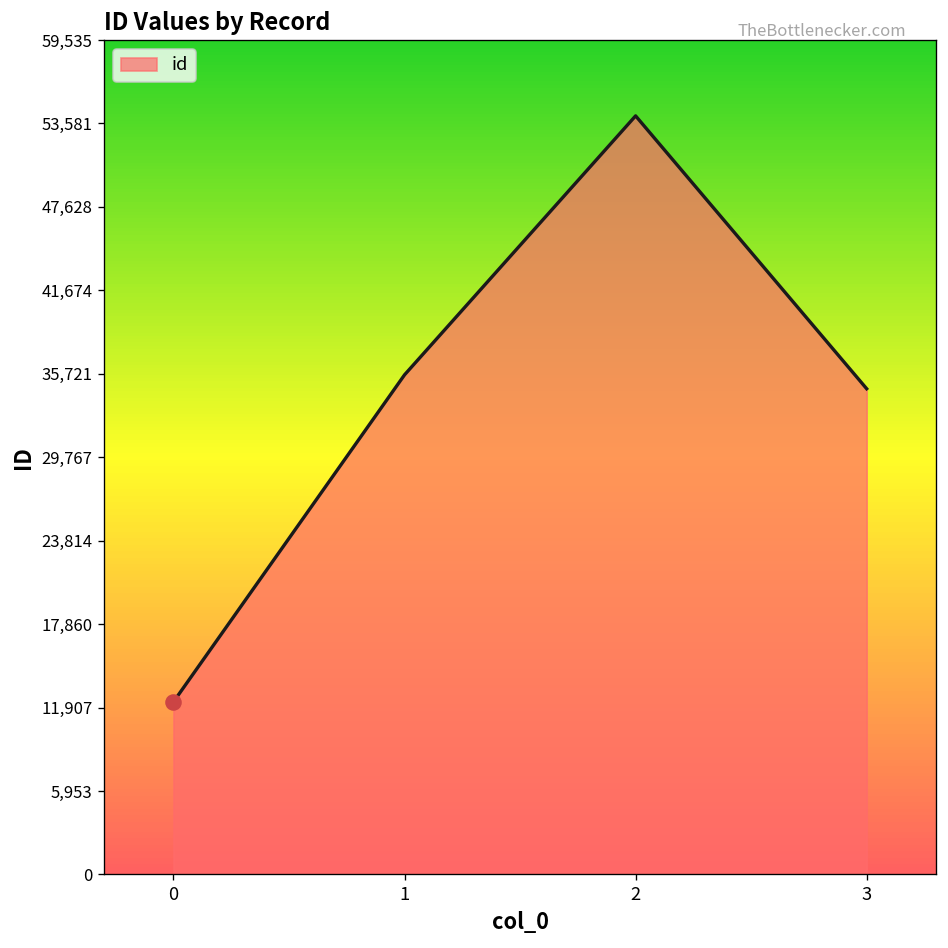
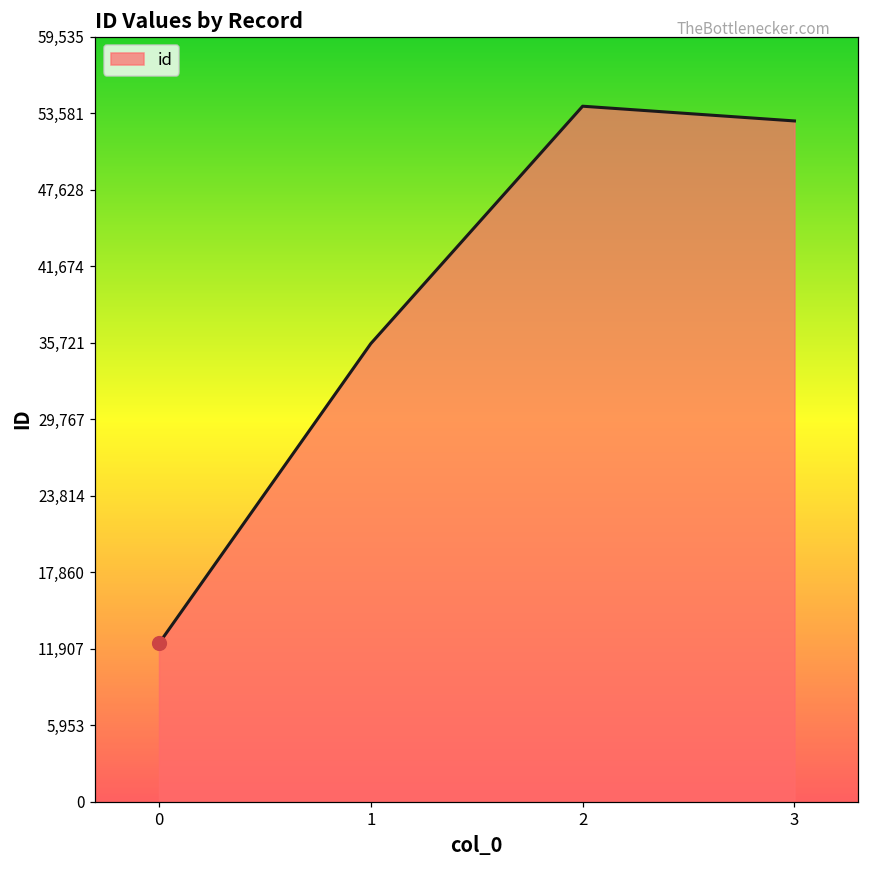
  {
    "id": {
      "1": "35,600",
      "2": "54,100",
-     "3": "34,700"
+     "3": "53,000"
    }
  }
